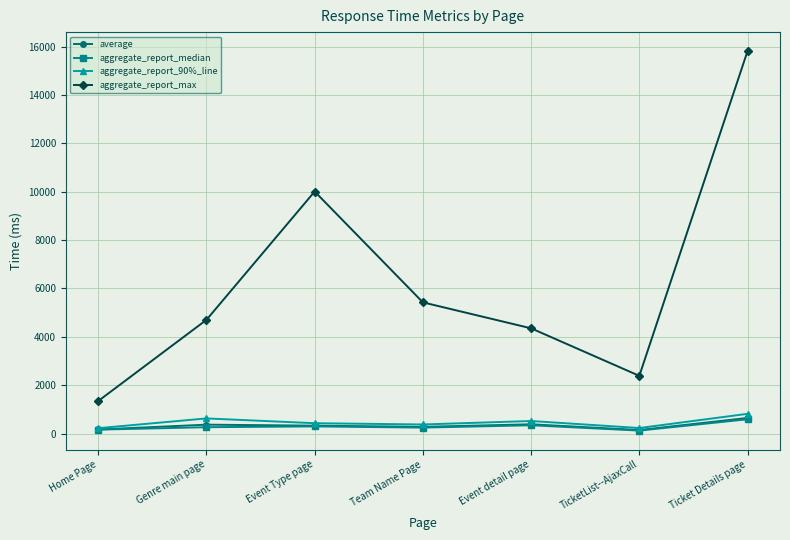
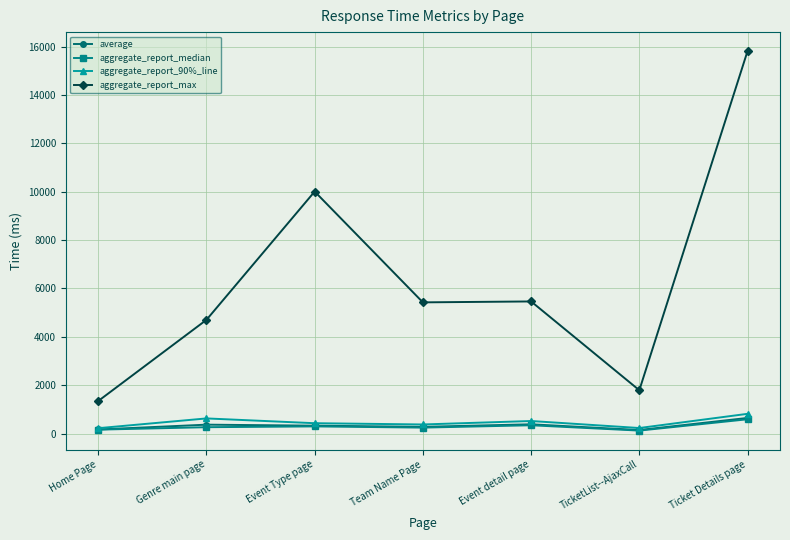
  {
    "aggregate_report_max": {
      "Home Page": 1300,
      "Genre main page": 4700,
      "Event Type page": 10000,
      "Team Name Page": 5400,
-     "Event detail page": 4400,
-     "TicketList--AjaxCall": 2400,
+     "Event detail page": 5500,
+     "TicketList--AjaxCall": 1800,
      "Ticket Details page": 15800
    }
  }
